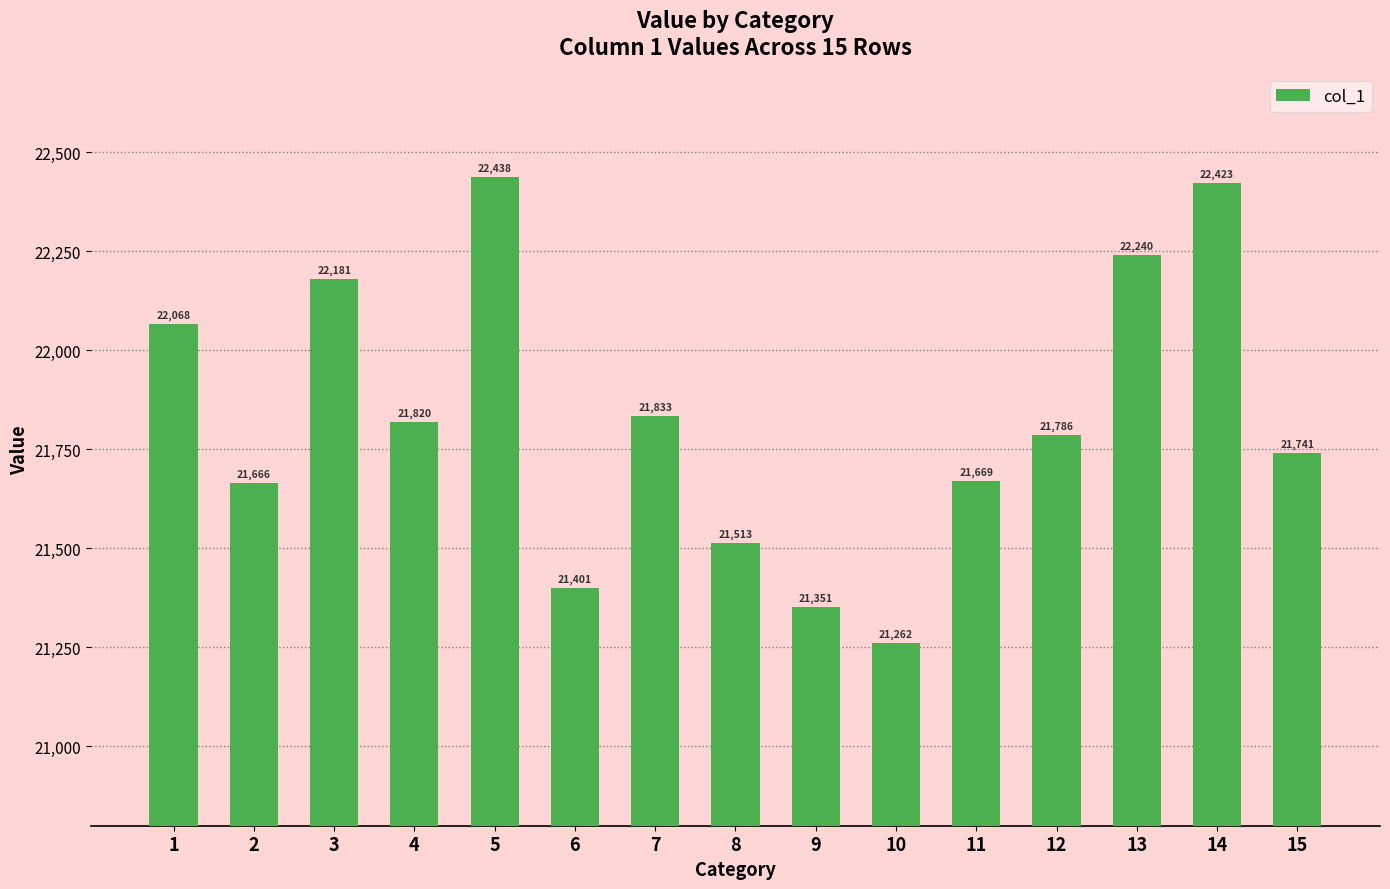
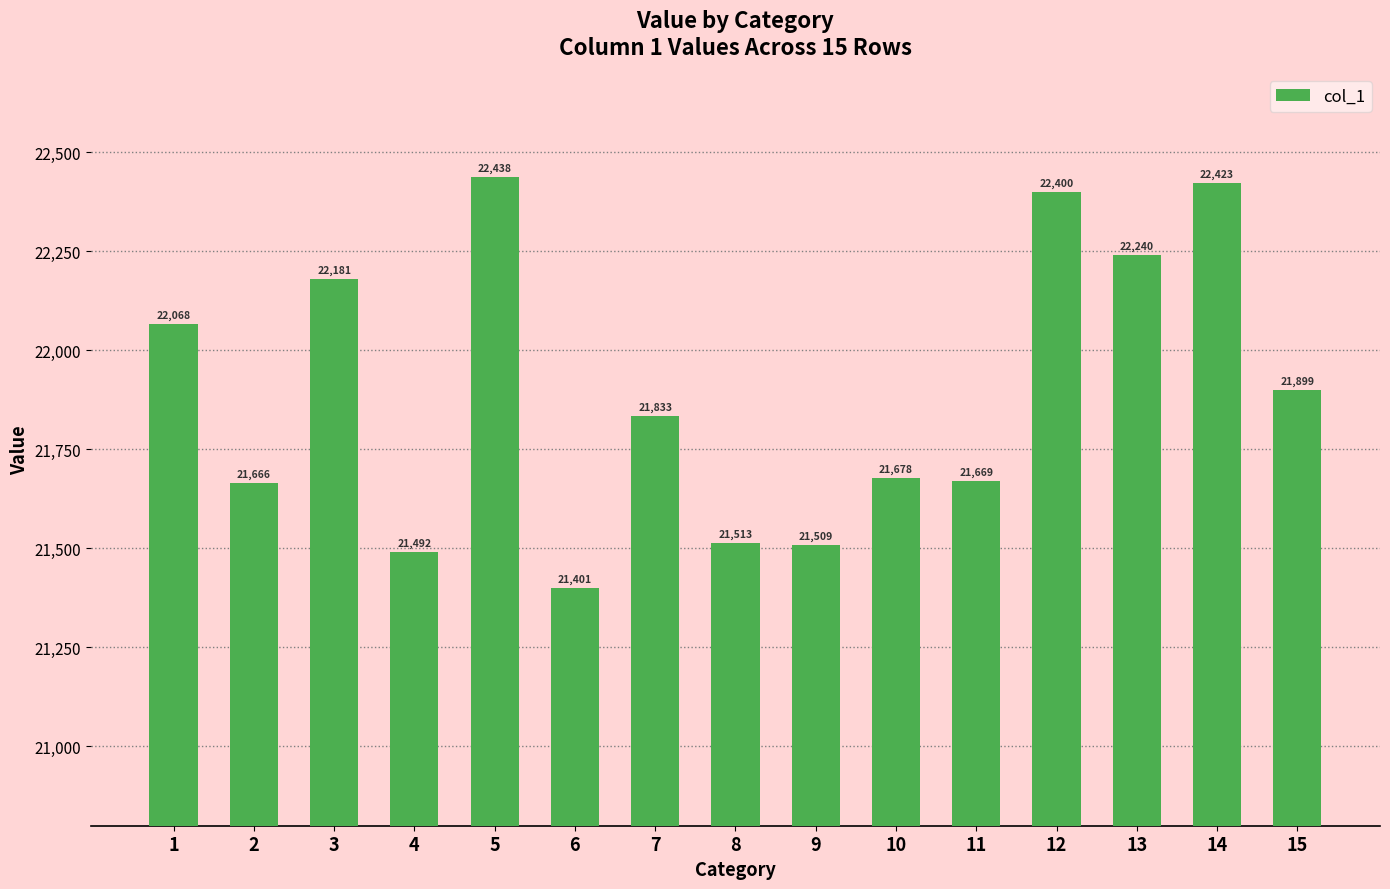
  {
    "1": "22,068",
    "2": "21,666",
    "3": "22,181",
-   "4": "21,820",
+   "4": "21,492",
    "5": "22,438",
    "6": "21,401",
    "7": "21,833",
    "8": "21,513",
-   "9": "21,351",
-   "10": "21,262",
+   "9": "21,509",
+   "10": "21,678",
    "11": "21,669",
-   "12": "21,786",
+   "12": "22,400",
    "13": "22,240",
    "14": "22,423",
-   "15": "21,741"
+   "15": "21,899"
  }
